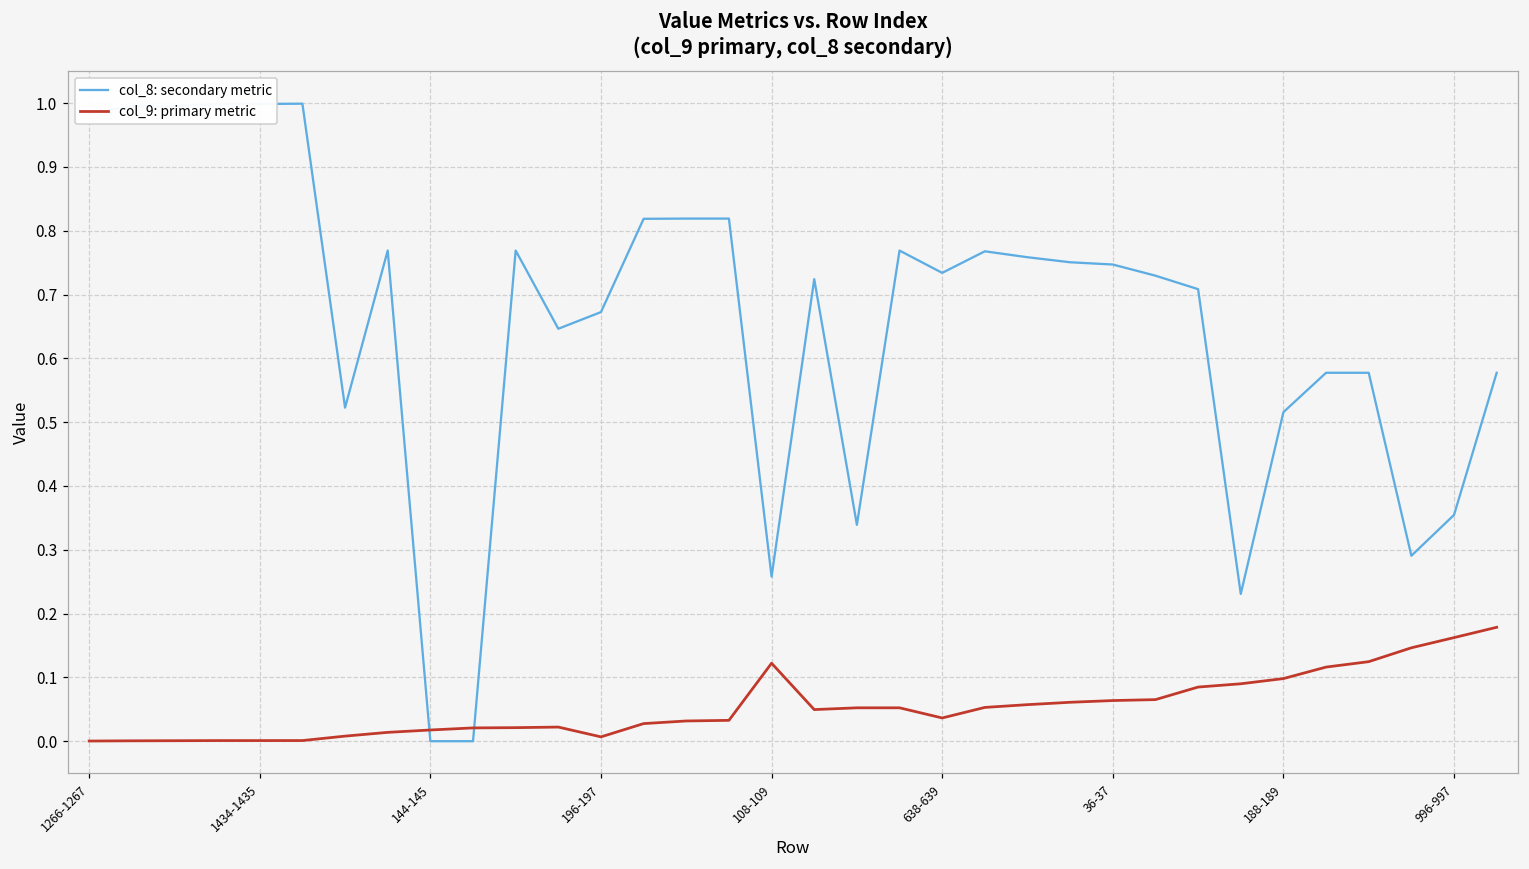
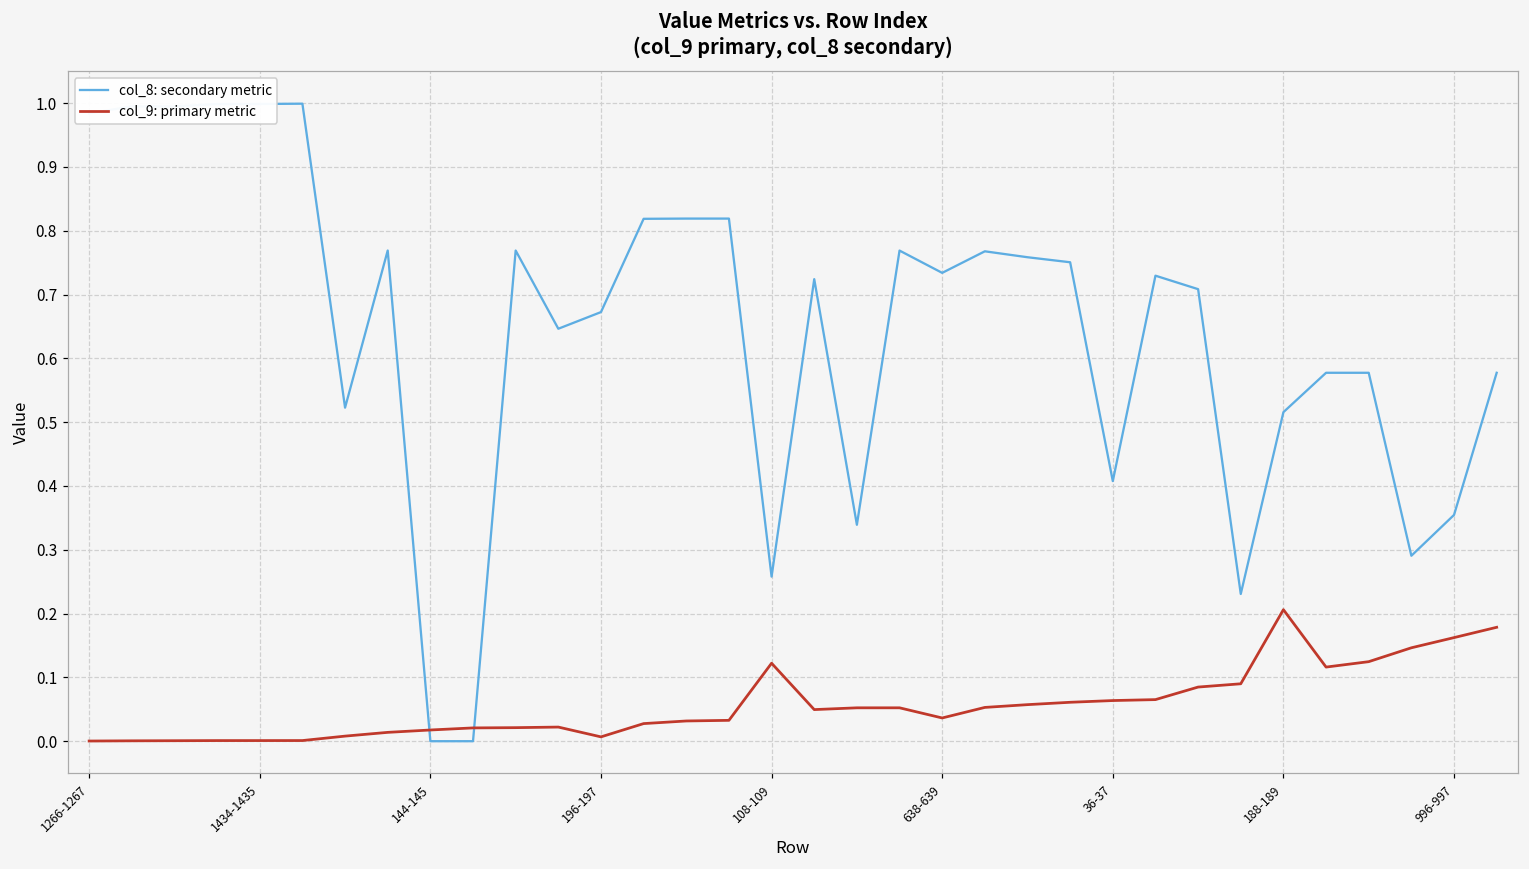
  {
    "col_8: secondary metric": {
      "144-145": 0.00,
      "196-197": 0.67,
      "108-109": 0.26,
      "638-639": 0.73,
-     "36-37": 0.75,
+     "36-37": 0.41,
      "188-189": 0.52,
      "996-997": 0.35
    },
    "col_9: primary metric": {
      "1266-1267": 0.00,
      "1434-1435": 0.00,
      "144-145": 0.02,
      "196-197": 0.01,
      "108-109": 0.12,
      "638-639": 0.04,
      "36-37": 0.06,
-     "188-189": 0.10,
+     "188-189": 0.21,
      "996-997": 0.16
    }
  }
